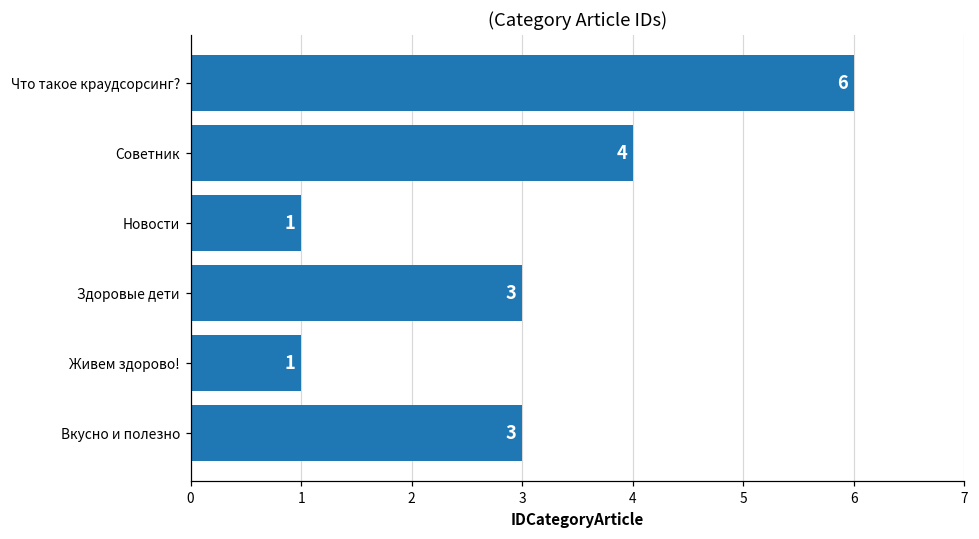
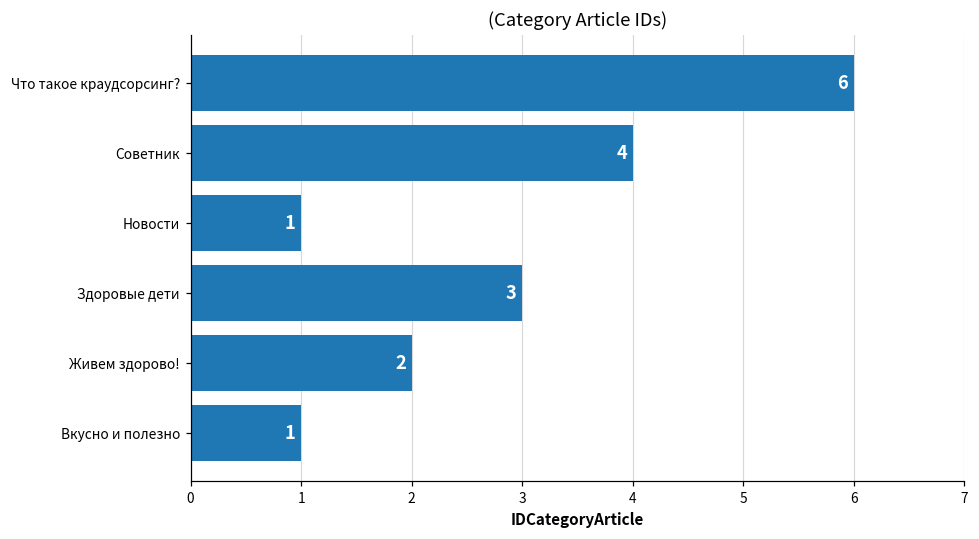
  {
    "Что такое краудсорсинг?": 6,
    "Советник": 4,
    "Новости": 1,
    "Здоровые дети": 3,
-   "Живем здорово!": 1,
-   "Вкусно и полезно": 3
+   "Живем здорово!": 2,
+   "Вкусно и полезно": 1
  }
